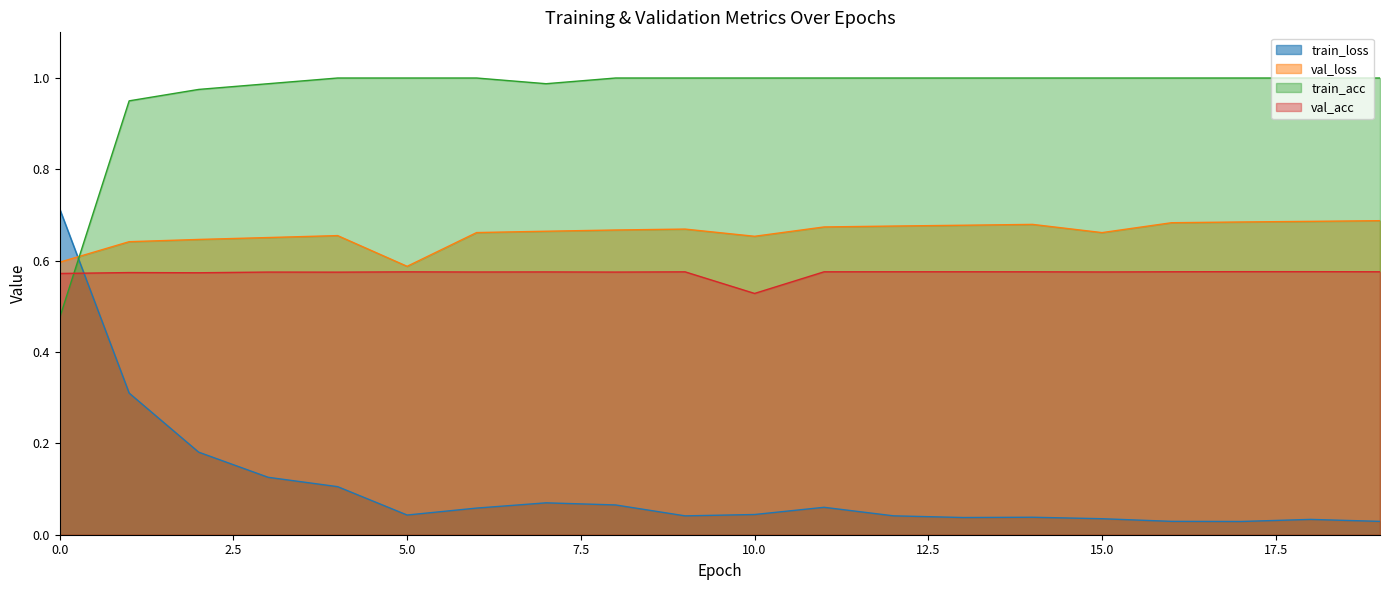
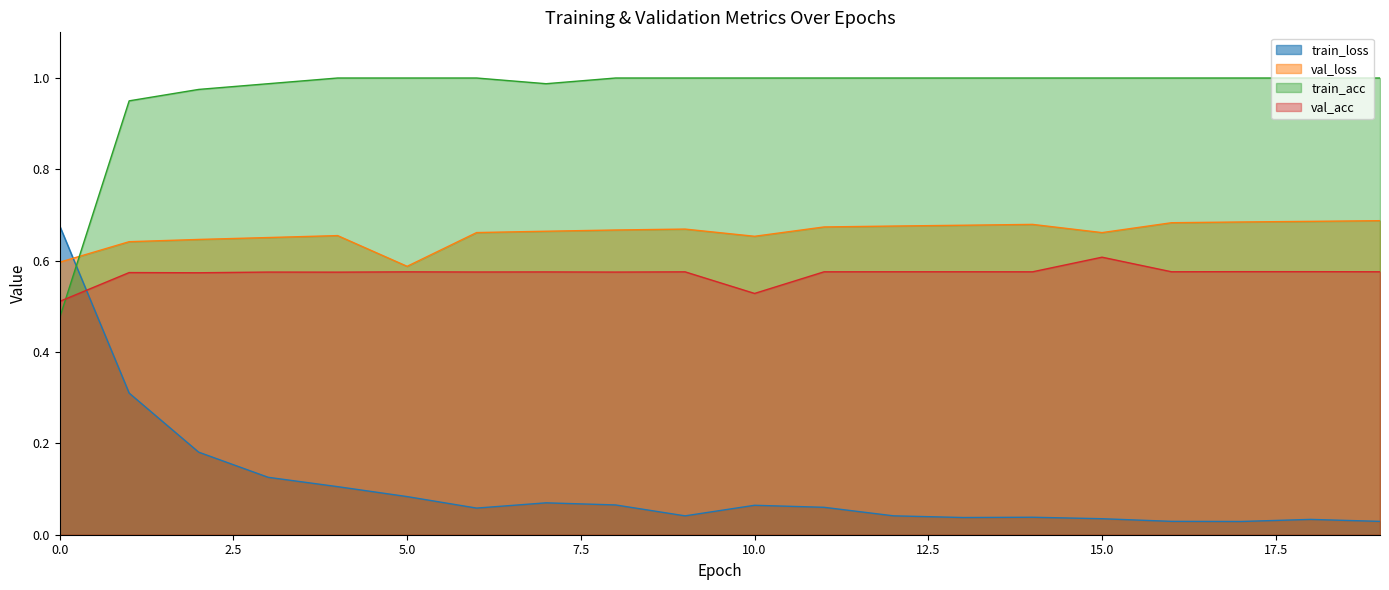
  {
    "train_loss": {
-     "0.0": 0.71,
-     "5.0": 0.04,
-     "10.0": 0.04,
+     "0.0": 0.68,
+     "5.0": 0.08,
+     "10.0": 0.06,
      "15.0": 0.04
    },
    "val_loss": {
      "0.0": 0.60,
      "5.0": 0.59,
      "10.0": 0.65,
      "15.0": 0.66
    },
    "train_acc": {
      "0.0": 0.47,
      "5.0": 1.00,
      "10.0": 1.00,
      "15.0": 1.00
    },
    "val_acc": {
-     "0.0": 0.57,
+     "0.0": 0.51,
      "5.0": 0.58,
      "10.0": 0.53,
-     "15.0": 0.58
+     "15.0": 0.61
    }
  }
